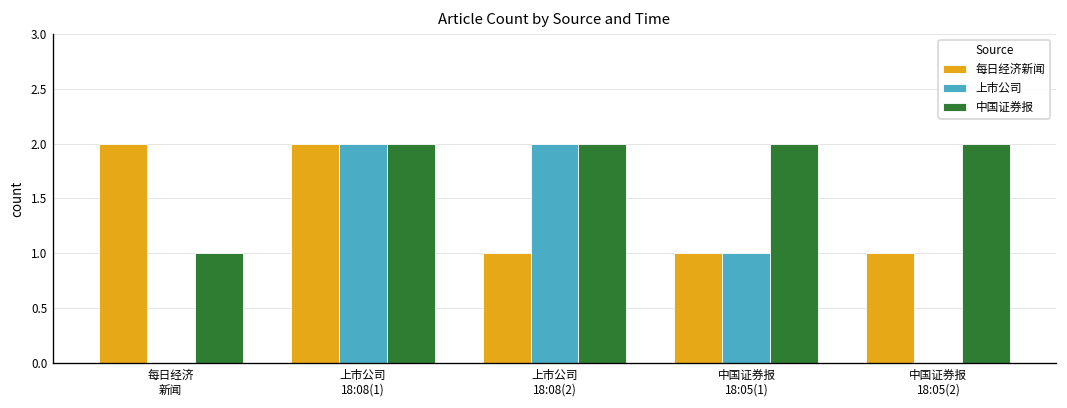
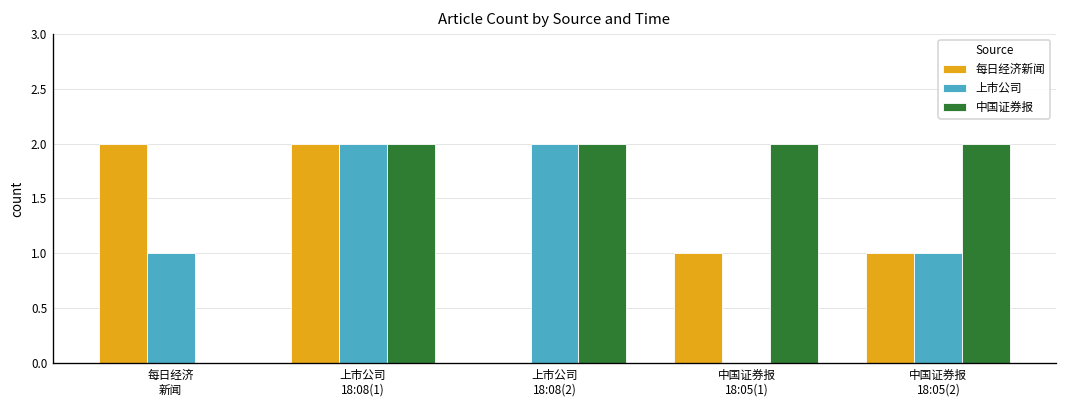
  {
    "每日经济新闻": {
      "每日经济 新闻": 2,
      "上市公司 18:08(1)": 2,
-     "上市公司 18:08(2)": 1,
+     "上市公司 18:08(2)": 0,
      "中国证券报 18:05(1)": 1,
      "中国证券报 18:05(2)": 1
    },
    "上市公司": {
-     "每日经济 新闻": 0,
+     "每日经济 新闻": 1,
      "上市公司 18:08(1)": 2,
      "上市公司 18:08(2)": 2,
-     "中国证券报 18:05(1)": 1,
-     "中国证券报 18:05(2)": 0
+     "中国证券报 18:05(1)": 0,
+     "中国证券报 18:05(2)": 1
    },
    "中国证券报": {
-     "每日经济 新闻": 1,
+     "每日经济 新闻": 0,
      "上市公司 18:08(1)": 2,
      "上市公司 18:08(2)": 2,
      "中国证券报 18:05(1)": 2,
      "中国证券报 18:05(2)": 2
    }
  }
